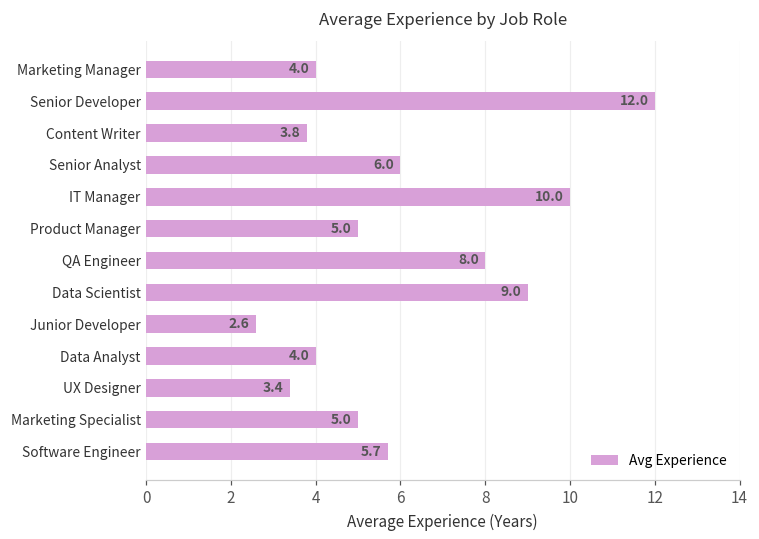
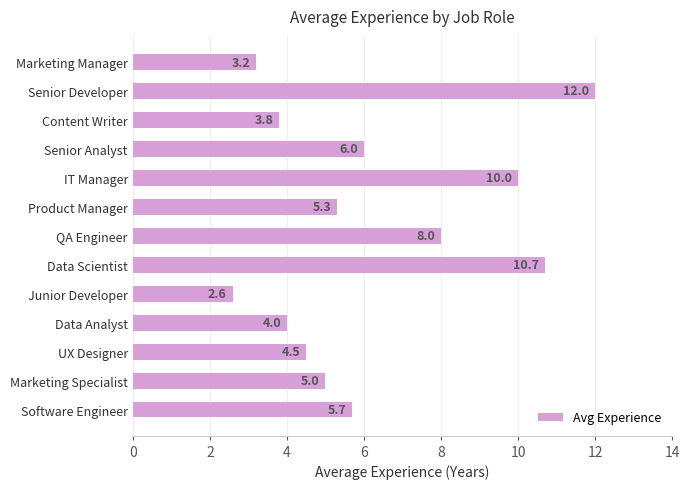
  {
-   "Marketing Manager": 4.0,
+   "Marketing Manager": 3.2,
    "Senior Developer": 12.0,
    "Content Writer": 3.8,
    "Senior Analyst": 6.0,
    "IT Manager": 10.0,
-   "Product Manager": 5.0,
+   "Product Manager": 5.3,
    "QA Engineer": 8.0,
-   "Data Scientist": 9.0,
+   "Data Scientist": 10.7,
    "Junior Developer": 2.6,
    "Data Analyst": 4.0,
-   "UX Designer": 3.4,
+   "UX Designer": 4.5,
    "Marketing Specialist": 5.0,
    "Software Engineer": 5.7
  }
